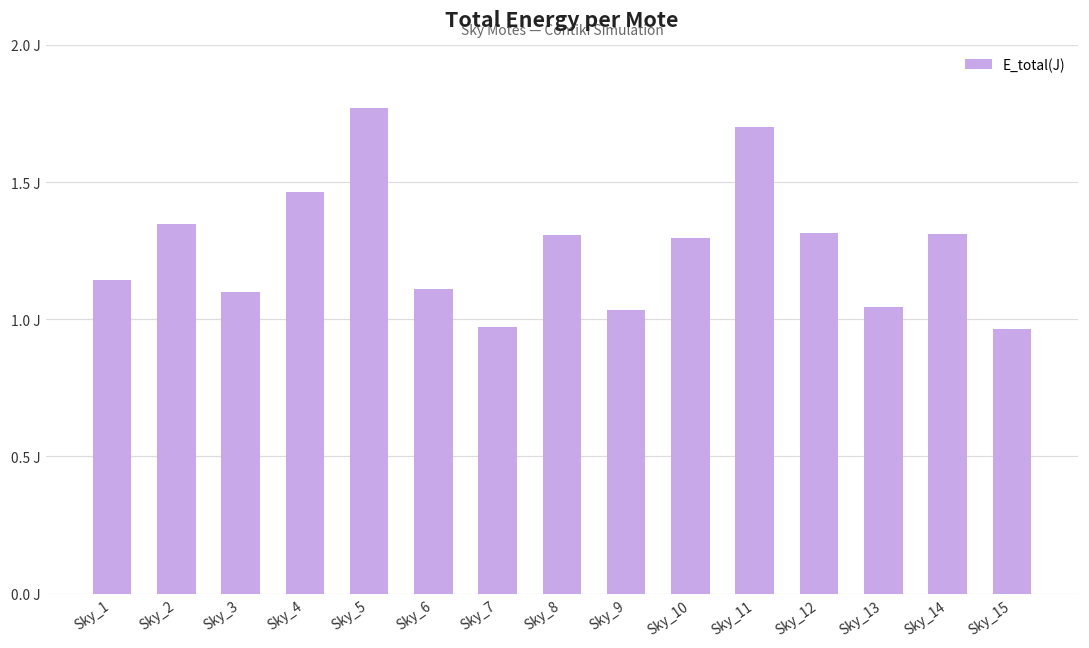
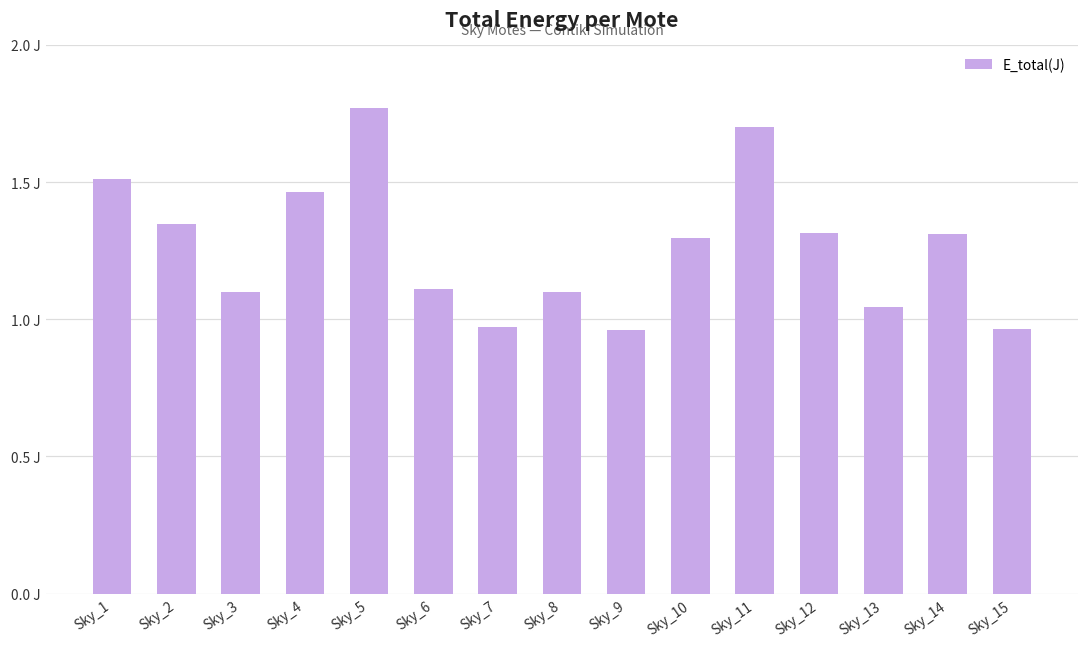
  {
-   "Sky_1": "1.14 J",
+   "Sky_1": "1.51 J",
    "Sky_2": "1.35 J",
    "Sky_3": "1.10 J",
    "Sky_4": "1.46 J",
    "Sky_5": "1.77 J",
    "Sky_6": "1.11 J",
    "Sky_7": "0.97 J",
-   "Sky_8": "1.31 J",
-   "Sky_9": "1.04 J",
+   "Sky_8": "1.10 J",
+   "Sky_9": "0.96 J",
    "Sky_10": "1.30 J",
    "Sky_11": "1.70 J",
    "Sky_12": "1.31 J",
    "Sky_13": "1.04 J",
    "Sky_14": "1.31 J",
    "Sky_15": "0.96 J"
  }
